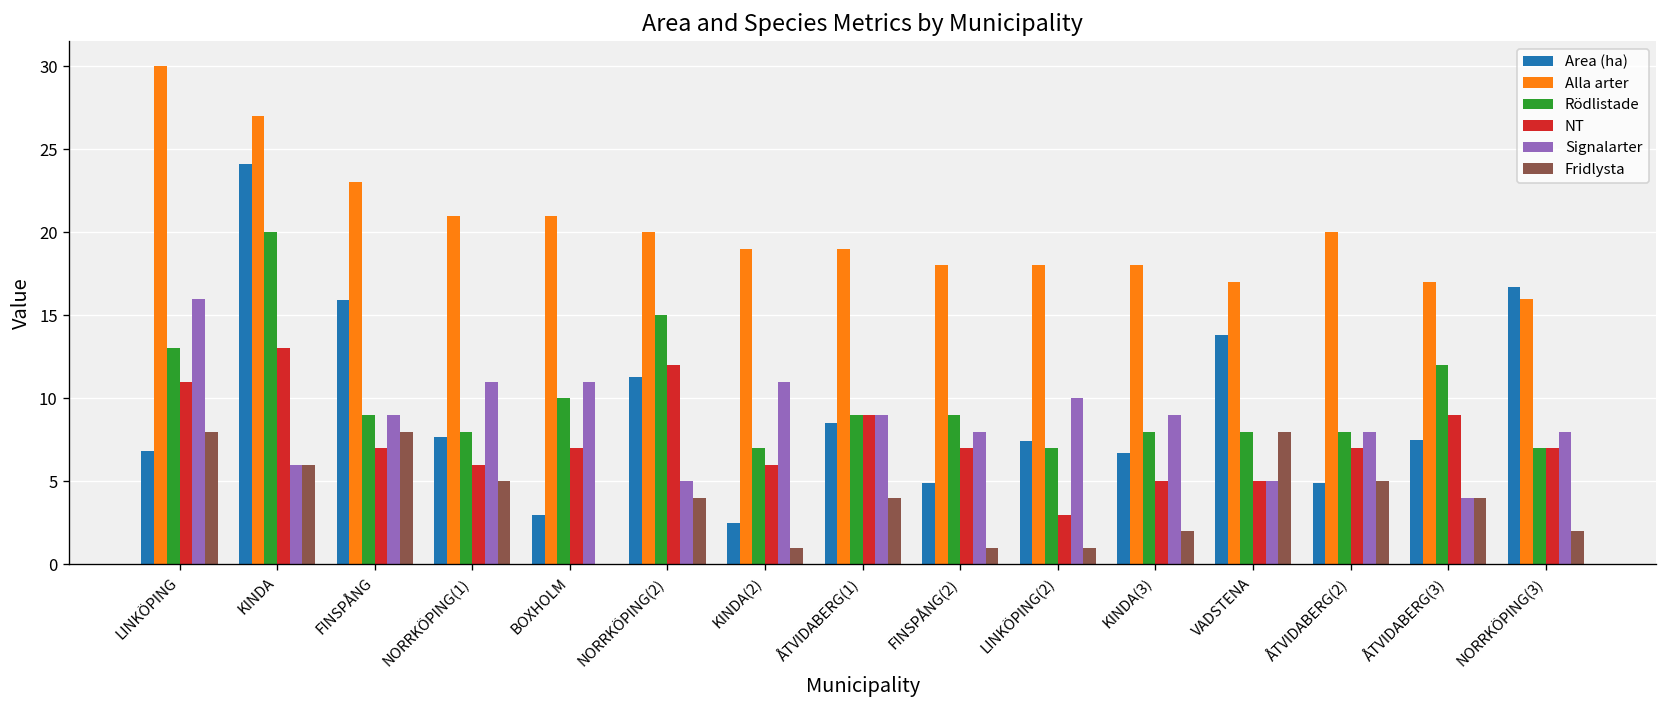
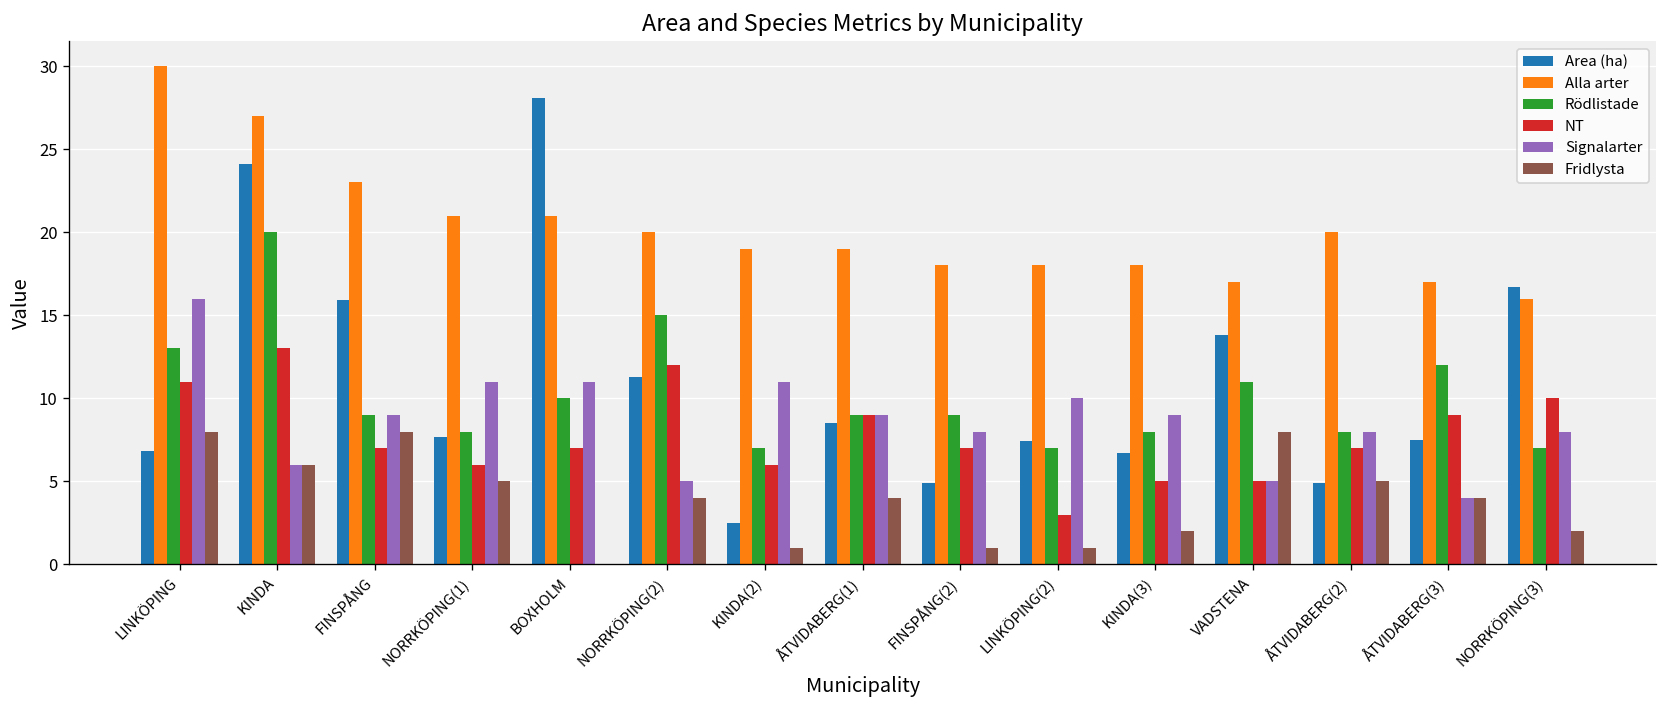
  {
    "Area (ha)": {
      "LINKÖPING": 6.8,
      "KINDA": 24.1,
      "FINSPÅNG": 15.9,
      "NORRKÖPING(1)": 7.7,
-     "BOXHOLM": 3.0,
+     "BOXHOLM": 28.1,
      "NORRKÖPING(2)": 11.3,
      "KINDA(2)": 2.5,
      "ÅTVIDABERG(1)": 8.5,
      "FINSPÅNG(2)": 4.9,
      "LINKÖPING(2)": 7.4,
      "KINDA(3)": 6.7,
      "VADSTENA": 13.8,
      "ÅTVIDABERG(2)": 4.9,
      "ÅTVIDABERG(3)": 7.5,
      "NORRKÖPING(3)": 16.7
    },
    "Alla arter": {
      "LINKÖPING": 30.0,
      "KINDA": 27.0,
      "FINSPÅNG": 23.0,
      "NORRKÖPING(1)": 21.0,
      "BOXHOLM": 21.0,
      "NORRKÖPING(2)": 20.0,
      "KINDA(2)": 19.0,
      "ÅTVIDABERG(1)": 19.0,
      "FINSPÅNG(2)": 18.0,
      "LINKÖPING(2)": 18.0,
      "KINDA(3)": 18.0,
      "VADSTENA": 17.0,
      "ÅTVIDABERG(2)": 20.0,
      "ÅTVIDABERG(3)": 17.0,
      "NORRKÖPING(3)": 16.0
    },
    "Rödlistade": {
      "LINKÖPING": 13,
      "KINDA": 20,
      "FINSPÅNG": 9,
      "NORRKÖPING(1)": 8,
      "BOXHOLM": 10,
      "NORRKÖPING(2)": 15,
      "KINDA(2)": 7,
      "ÅTVIDABERG(1)": 9,
      "FINSPÅNG(2)": 9,
      "LINKÖPING(2)": 7,
      "KINDA(3)": 8,
-     "VADSTENA": 8,
+     "VADSTENA": 11,
      "ÅTVIDABERG(2)": 8,
      "ÅTVIDABERG(3)": 12,
      "NORRKÖPING(3)": 7
    },
    "NT": {
      "LINKÖPING": 11,
      "KINDA": 13,
      "FINSPÅNG": 7,
      "NORRKÖPING(1)": 6,
      "BOXHOLM": 7,
      "NORRKÖPING(2)": 12,
      "KINDA(2)": 6,
      "ÅTVIDABERG(1)": 9,
      "FINSPÅNG(2)": 7,
      "LINKÖPING(2)": 3,
      "KINDA(3)": 5,
      "VADSTENA": 5,
      "ÅTVIDABERG(2)": 7,
      "ÅTVIDABERG(3)": 9,
-     "NORRKÖPING(3)": 7
+     "NORRKÖPING(3)": 10
    },
    "Signalarter": {
      "LINKÖPING": 16.0,
      "KINDA": 6.0,
      "FINSPÅNG": 9.0,
      "NORRKÖPING(1)": 11.0,
      "BOXHOLM": 11.0,
      "NORRKÖPING(2)": 5.0,
      "KINDA(2)": 11.0,
      "ÅTVIDABERG(1)": 9.0,
      "FINSPÅNG(2)": 8.0,
      "LINKÖPING(2)": 10.0,
      "KINDA(3)": 9.0,
      "VADSTENA": 5.0,
      "ÅTVIDABERG(2)": 8.0,
      "ÅTVIDABERG(3)": 4.0,
      "NORRKÖPING(3)": 8.0
    },
    "Fridlysta": {
      "LINKÖPING": 8.0,
      "KINDA": 6.0,
      "FINSPÅNG": 8.0,
      "NORRKÖPING(1)": 5.0,
      "BOXHOLM": 0.0,
      "NORRKÖPING(2)": 4.0,
      "KINDA(2)": 1.0,
      "ÅTVIDABERG(1)": 4.0,
      "FINSPÅNG(2)": 1.0,
      "LINKÖPING(2)": 1.0,
      "KINDA(3)": 2.0,
      "VADSTENA": 8.0,
      "ÅTVIDABERG(2)": 5.0,
      "ÅTVIDABERG(3)": 4.0,
      "NORRKÖPING(3)": 2.0
    }
  }
